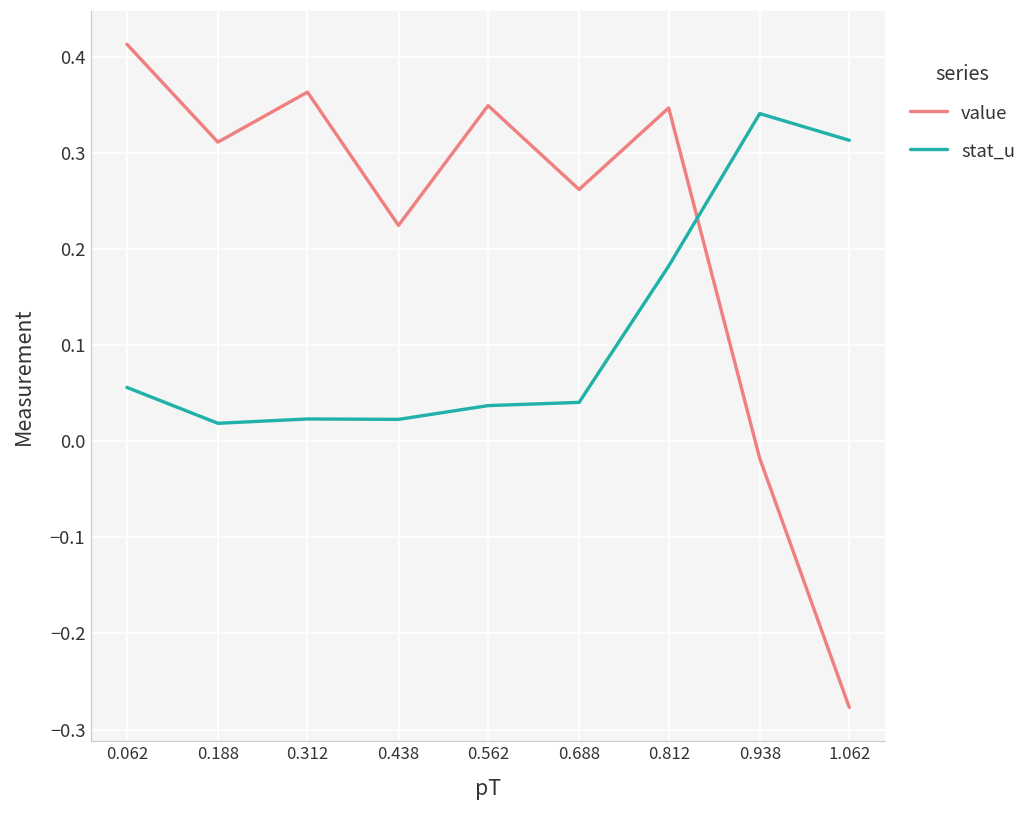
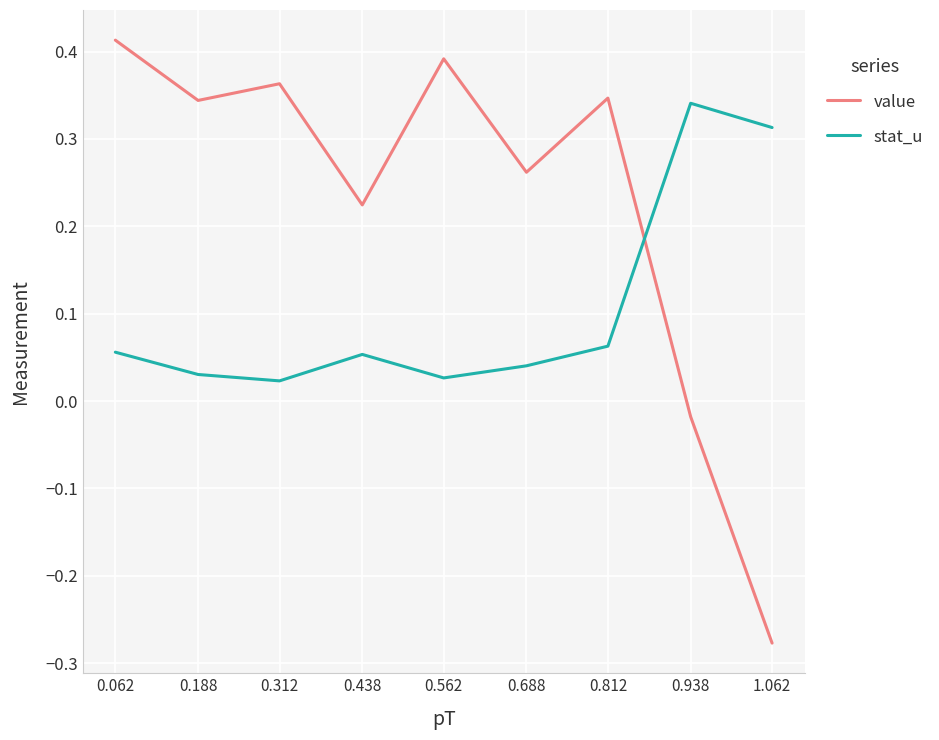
  {
    "value": {
      "0.062": 0.41,
-     "0.188": 0.31,
+     "0.188": 0.34,
      "0.312": 0.36,
      "0.438": 0.22,
-     "0.562": 0.35,
+     "0.562": 0.39,
      "0.688": 0.26,
      "0.812": 0.35,
      "0.938": -0.02,
      "1.062": -0.28
    },
    "stat_u": {
      "0.062": 0.06,
-     "0.188": 0.02,
+     "0.188": 0.03,
      "0.312": 0.02,
-     "0.438": 0.02,
-     "0.562": 0.04,
+     "0.438": 0.05,
+     "0.562": 0.03,
      "0.688": 0.04,
-     "0.812": 0.18,
+     "0.812": 0.06,
      "0.938": 0.34,
      "1.062": 0.31
    }
  }
